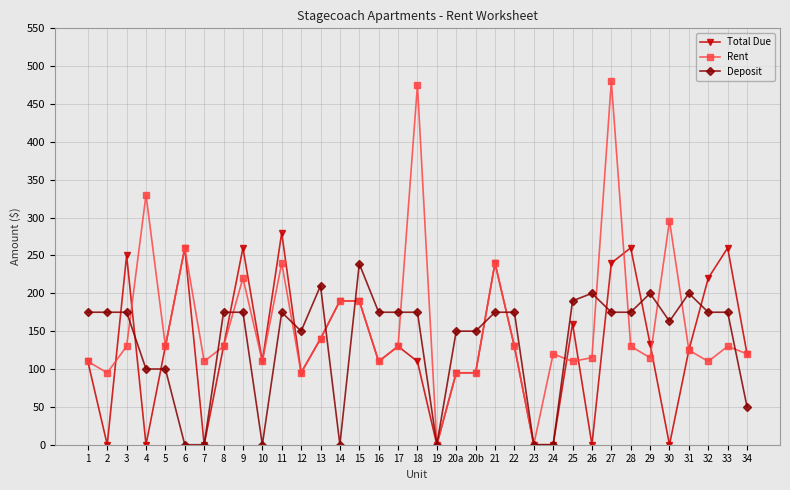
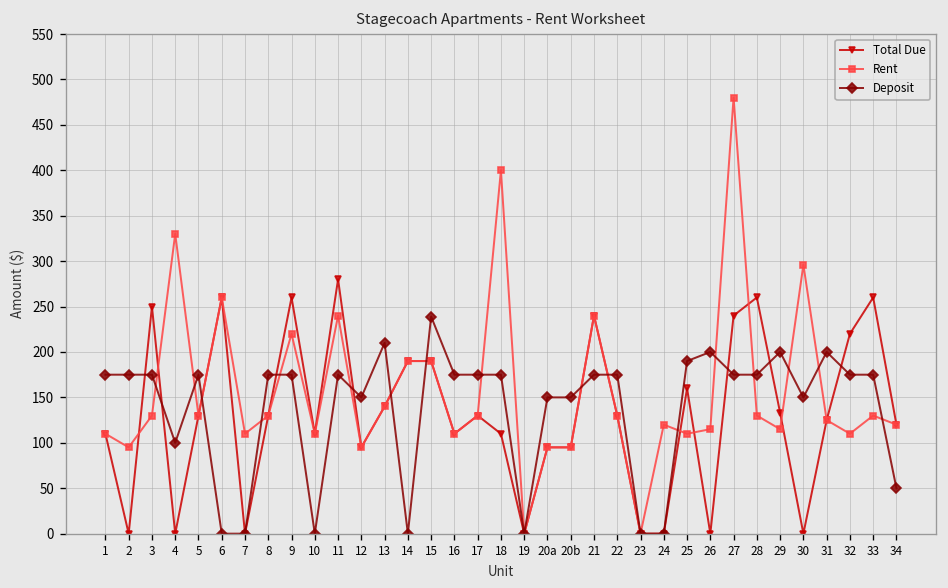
  {
    "Total Due": {
      "2": 0,
      "3": 250,
      "4": 0,
      "9": 260,
      "11": 280,
      "18": 110,
      "25": 160,
      "26": 0,
      "27": 240,
      "28": 260,
      "29": 130,
      "30": 0,
      "32": 220,
      "33": 260
    },
    "Rent": {
      "2": 100,
      "3": 130,
      "4": 330,
      "7": 110,
      "9": 220,
      "11": 240,
-     "18": 480,
+     "18": 400,
      "24": 120,
      "25": 110,
      "26": 120,
      "27": 480,
      "28": 130,
      "29": 120,
      "30": 300,
      "32": 110,
      "33": 130
    },
    "Deposit": {
      "1": 180,
      "2": 180,
      "3": 180,
      "4": 100,
-     "5": 100,
+     "5": 180,
      "6": 0,
      "8": 180,
      "9": 180,
      "10": 0,
      "11": 180,
      "12": 150,
      "13": 210,
      "14": 0,
      "15": 240,
      "16": 180,
      "17": 180,
      "18": 180,
      "20a": 150,
      "20b": 150,
      "21": 180,
      "22": 180,
      "25": 190,
      "26": 200,
      "27": 180,
      "28": 180,
      "29": 200,
-     "30": 160,
+     "30": 150,
      "31": 200,
      "32": 180,
      "33": 180,
      "34": 50
    }
  }
